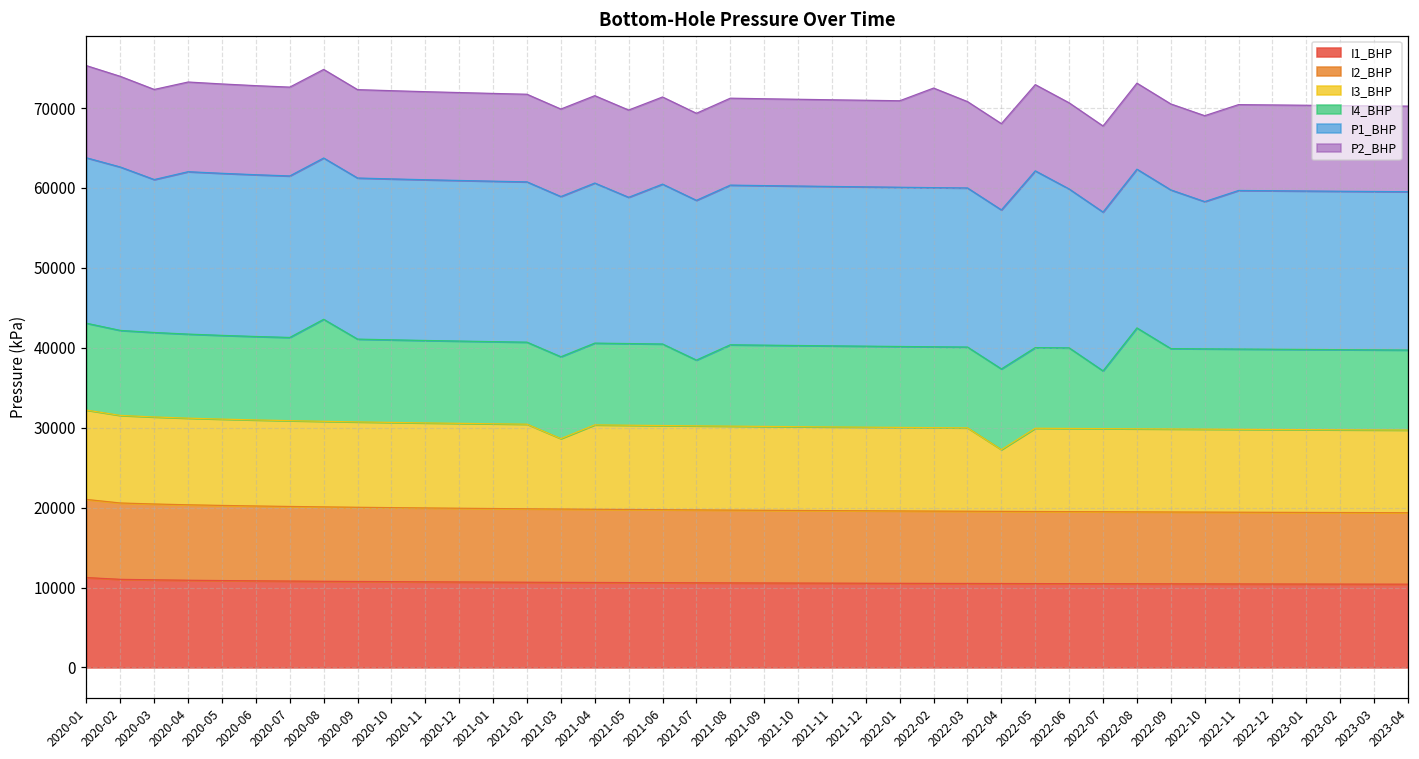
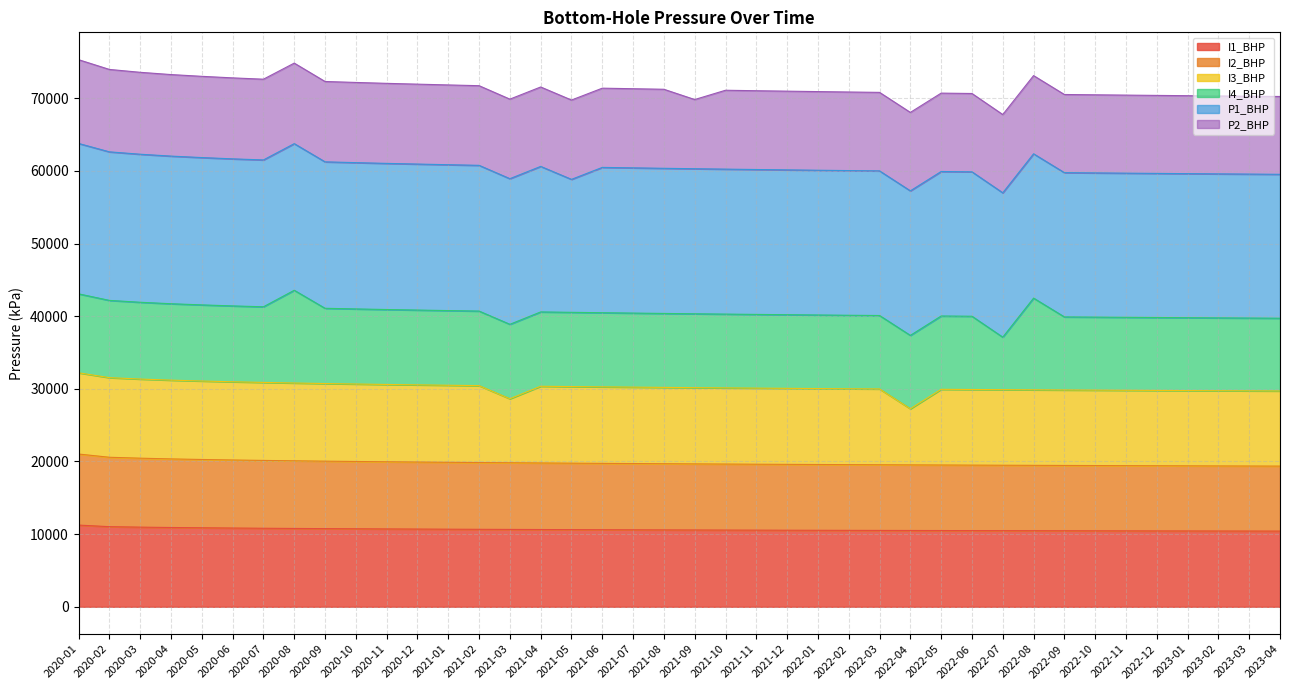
  {
    "I3_BHP": {
      "2020-01": 11000,
      "2020-02": 11000,
      "2020-03": 11000,
      "2020-04": 11000,
      "2020-05": 11000,
      "2020-06": 11000,
      "2020-07": 11000,
      "2020-08": 11000,
      "2020-09": 11000,
      "2020-10": 11000,
      "2020-11": 11000,
      "2020-12": 11000,
      "2021-01": 11000,
      "2021-02": 11000,
      "2021-03": 9000,
      "2021-04": 11000,
      "2021-05": 11000,
      "2021-06": 11000,
      "2021-07": 11000,
      "2021-08": 11000,
      "2021-09": 10000,
      "2021-10": 10000,
      "2021-11": 10000,
      "2021-12": 10000,
      "2022-01": 10000,
      "2022-02": 10000,
      "2022-03": 10000,
      "2022-04": 8000,
      "2022-05": 10000,
      "2022-06": 10000,
      "2022-07": 10000,
      "2022-08": 10000,
      "2022-09": 10000,
      "2022-10": 10000,
      "2022-11": 10000,
      "2022-12": 10000,
      "2023-01": 10000,
      "2023-02": 10000,
      "2023-03": 10000,
      "2023-04": 10000
    },
    "I4_BHP": {
      "2020-01": 11000,
      "2020-02": 11000,
      "2020-03": 11000,
      "2020-04": 11000,
      "2020-05": 10000,
      "2020-06": 10000,
      "2020-07": 10000,
      "2020-08": 13000,
      "2020-09": 10000,
      "2020-10": 10000,
      "2020-11": 10000,
      "2020-12": 10000,
      "2021-01": 10000,
      "2021-02": 10000,
      "2021-03": 10000,
      "2021-04": 10000,
      "2021-05": 10000,
      "2021-06": 10000,
-     "2021-07": 8000,
+     "2021-07": 10000,
      "2021-08": 10000,
      "2021-09": 10000,
      "2021-10": 10000,
      "2021-11": 10000,
      "2021-12": 10000,
      "2022-01": 10000,
      "2022-02": 10000,
      "2022-03": 10000,
      "2022-04": 10000,
      "2022-05": 10000,
      "2022-06": 10000,
      "2022-07": 7000,
      "2022-08": 13000,
      "2022-09": 10000,
      "2022-10": 10000,
      "2022-11": 10000,
      "2022-12": 10000,
      "2023-01": 10000,
      "2023-02": 10000,
      "2023-03": 10000,
      "2023-04": 10000
    },
    "P1_BHP": {
      "2020-01": 21000,
      "2020-02": 20000,
-     "2020-03": 19000,
+     "2020-03": 20000,
      "2020-04": 20000,
      "2020-05": 20000,
      "2020-06": 20000,
      "2020-07": 20000,
      "2020-08": 20000,
      "2020-09": 20000,
      "2020-10": 20000,
      "2020-11": 20000,
      "2020-12": 20000,
      "2021-01": 20000,
      "2021-02": 20000,
      "2021-03": 20000,
      "2021-04": 20000,
      "2021-05": 18000,
      "2021-06": 20000,
      "2021-07": 20000,
      "2021-08": 20000,
      "2021-09": 20000,
      "2021-10": 20000,
      "2021-11": 20000,
      "2021-12": 20000,
      "2022-01": 20000,
      "2022-02": 20000,
      "2022-03": 20000,
      "2022-04": 20000,
-     "2022-05": 22000,
+     "2022-05": 20000,
      "2022-06": 20000,
      "2022-07": 20000,
      "2022-08": 20000,
      "2022-09": 20000,
-     "2022-10": 18000,
+     "2022-10": 20000,
      "2022-11": 20000,
      "2022-12": 20000,
      "2023-01": 20000,
      "2023-02": 20000,
      "2023-03": 20000,
      "2023-04": 20000
    },
    "P2_BHP": {
      "2020-01": 12000,
      "2020-02": 11000,
      "2020-03": 11000,
      "2020-04": 11000,
      "2020-05": 11000,
      "2020-06": 11000,
      "2020-07": 11000,
      "2020-08": 11000,
      "2020-09": 11000,
      "2020-10": 11000,
      "2020-11": 11000,
      "2020-12": 11000,
      "2021-01": 11000,
      "2021-02": 11000,
      "2021-03": 11000,
      "2021-04": 11000,
      "2021-05": 11000,
      "2021-06": 11000,
      "2021-07": 11000,
      "2021-08": 11000,
-     "2021-09": 11000,
+     "2021-09": 10000,
      "2021-10": 11000,
      "2021-11": 11000,
      "2021-12": 11000,
      "2022-01": 11000,
-     "2022-02": 12000,
+     "2022-02": 11000,
      "2022-03": 11000,
      "2022-04": 11000,
      "2022-05": 11000,
      "2022-06": 11000,
      "2022-07": 11000,
      "2022-08": 11000,
      "2022-09": 11000,
      "2022-10": 11000,
      "2022-11": 11000,
      "2022-12": 11000,
      "2023-01": 11000,
      "2023-04": 11000
    }
  }
